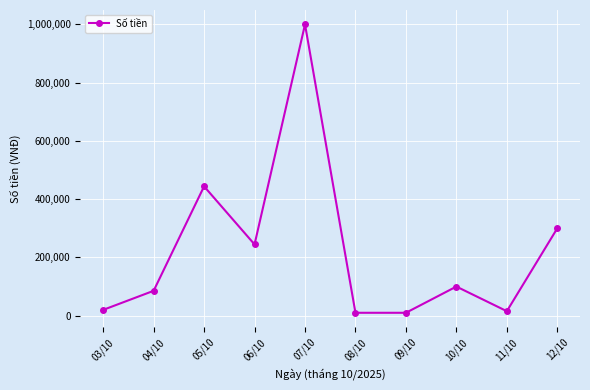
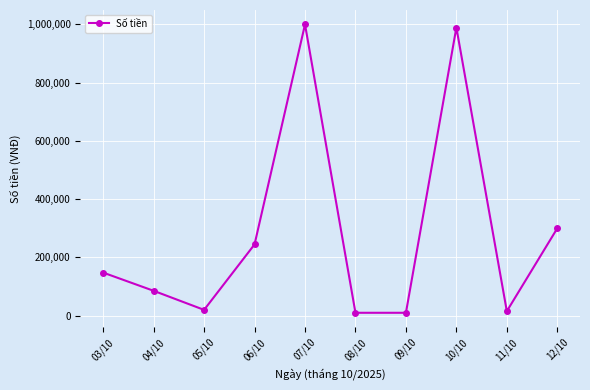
  {
-   "03/10": "20,000",
+   "03/10": "150,000",
    "04/10": "90,000",
-   "05/10": "440,000",
+   "05/10": "20,000",
    "06/10": "240,000",
    "07/10": "1,000,000",
    "08/10": "10,000",
    "09/10": "10,000",
-   "10/10": "100,000",
+   "10/10": "990,000",
    "11/10": "20,000",
    "12/10": "300,000"
  }
